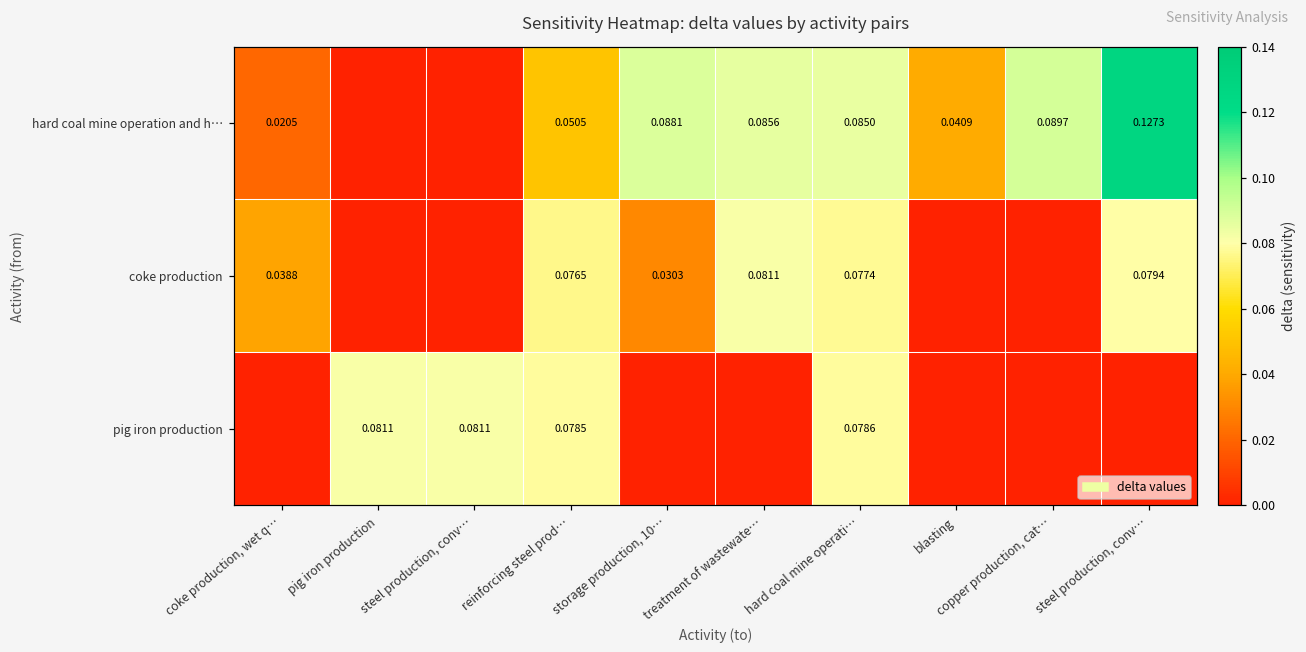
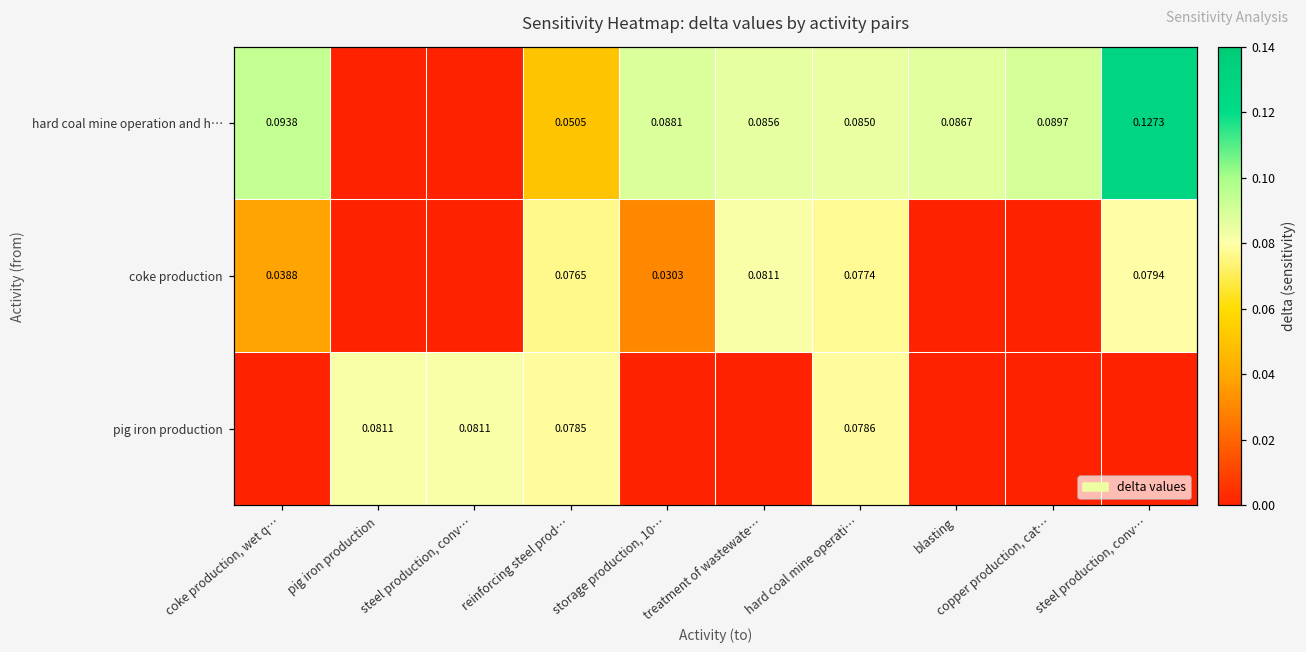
  {
    "hard coal mine operation and h…": {
-     "coke production, wet q…": 0.0205,
+     "coke production, wet q…": 0.0938,
      "reinforcing steel prod…": 0.0505,
      "storage production, 10…": 0.0881,
      "treatment of wastewate…": 0.0856,
      "hard coal mine operati…": 0.0850,
-     "blasting": 0.0409,
+     "blasting": 0.0867,
      "copper production, cat…": 0.0897
    },
    "coke production": {
      "coke production, wet q…": 0.0388,
      "reinforcing steel prod…": 0.0765,
      "storage production, 10…": 0.0303,
      "treatment of wastewate…": 0.0811,
      "hard coal mine operati…": 0.0774
    },
    "pig iron production": {
      "pig iron production": 0.0811,
      "reinforcing steel prod…": 0.0785,
      "hard coal mine operati…": 0.0786
    }
  }
